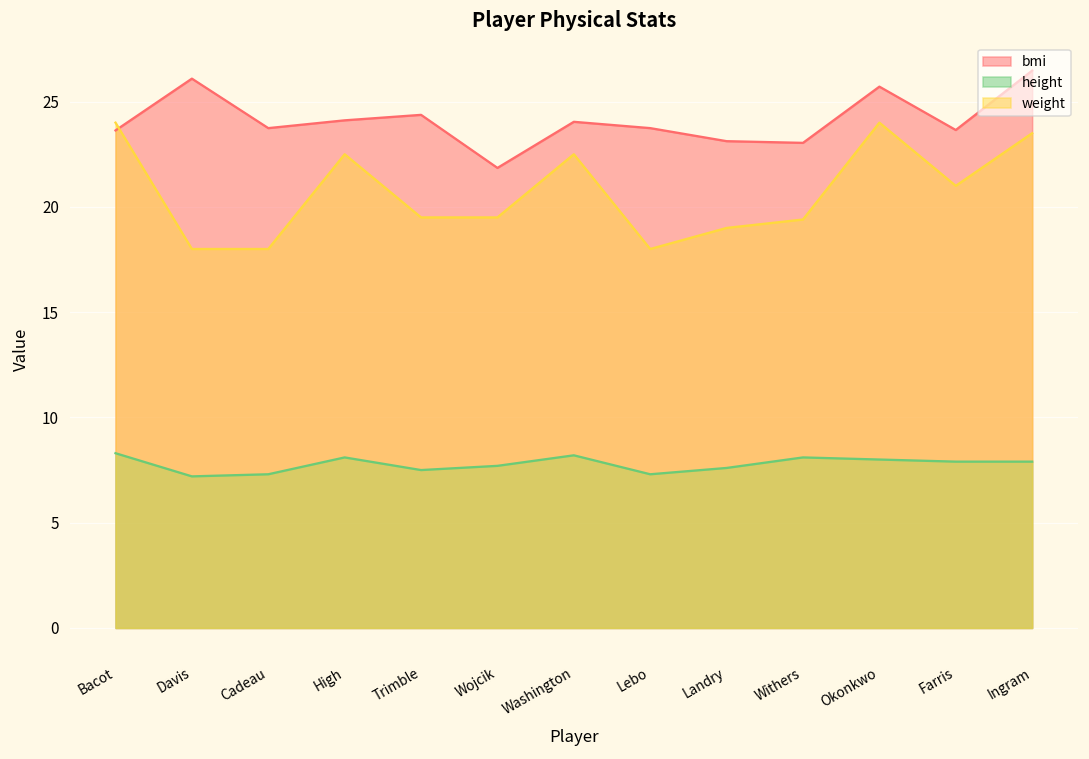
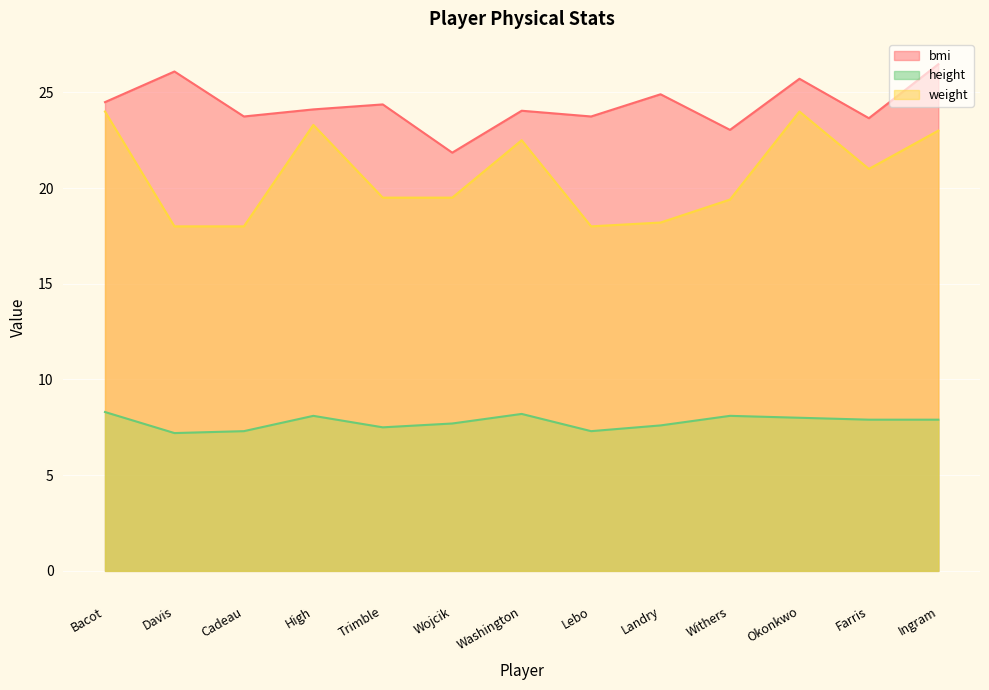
  {
    "bmi": {
-     "Bacot": 23.6,
+     "Bacot": 24.5,
      "Davis": 26.1,
      "Cadeau": 23.7,
      "High": 24.1,
      "Trimble": 24.4,
      "Wojcik": 21.9,
      "Washington": 24.0,
      "Lebo": 23.7,
-     "Landry": 23.1,
+     "Landry": 24.9,
      "Withers": 23.0,
      "Okonkwo": 25.7,
      "Farris": 23.7
    },
    "height": {
      "Bacot": 8.3,
      "Davis": 7.2,
      "Cadeau": 7.3,
      "High": 8.1,
      "Trimble": 7.5,
      "Wojcik": 7.7,
      "Washington": 8.2,
      "Lebo": 7.3,
      "Landry": 7.6,
      "Withers": 8.1,
      "Okonkwo": 8.0,
      "Farris": 7.9,
      "Ingram": 7.9
    },
    "weight": {
      "Bacot": 24.0,
      "Davis": 18.0,
      "Cadeau": 18.0,
-     "High": 22.5,
+     "High": 23.3,
      "Trimble": 19.5,
      "Wojcik": 19.5,
      "Washington": 22.5,
      "Lebo": 18.0,
-     "Landry": 19.0,
+     "Landry": 18.2,
      "Withers": 19.4,
      "Okonkwo": 24.0,
      "Farris": 21.0,
-     "Ingram": 23.5
+     "Ingram": 23.0
    }
  }
